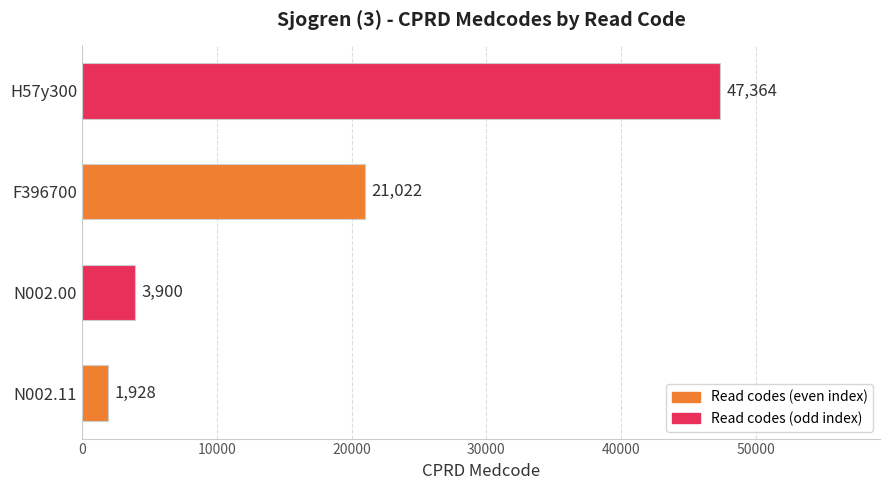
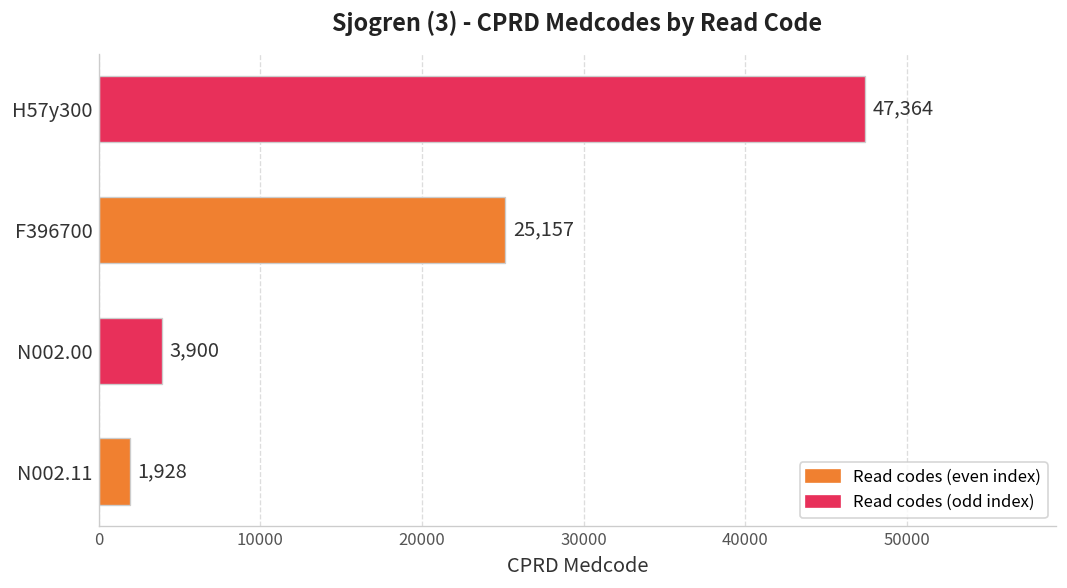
  {
    "H57y300": "47,364",
-   "F396700": "21,022",
+   "F396700": "25,157",
    "N002.00": "3,900",
    "N002.11": "1,928"
  }
